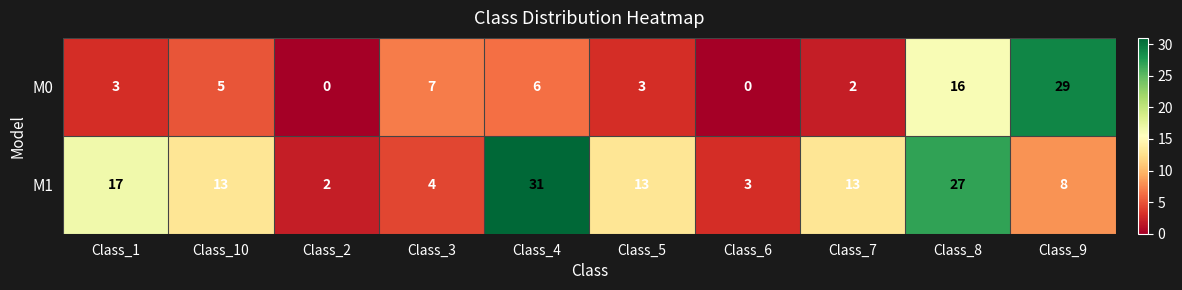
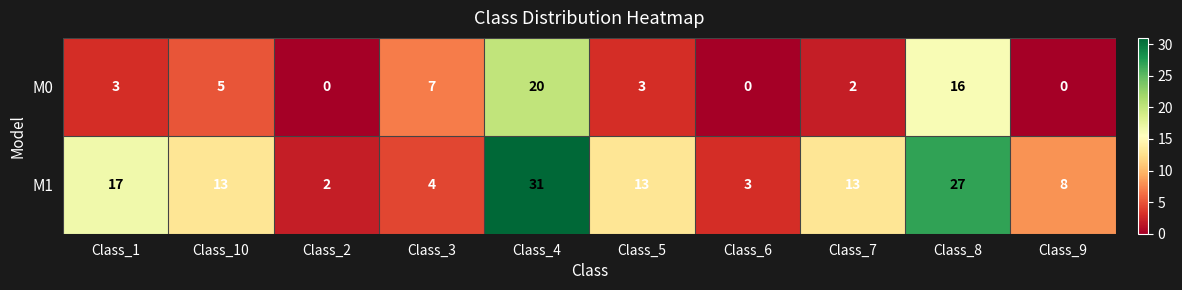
  {
    "M0": {
      "Class_1": 3,
      "Class_10": 5,
      "Class_2": 0,
      "Class_3": 7,
-     "Class_4": 6,
+     "Class_4": 20,
      "Class_5": 3,
      "Class_6": 0,
      "Class_7": 2,
      "Class_8": 16,
-     "Class_9": 29
+     "Class_9": 0
    },
    "M1": {
      "Class_1": 17,
      "Class_10": 13,
      "Class_2": 2,
      "Class_3": 4,
      "Class_4": 31,
      "Class_5": 13,
      "Class_6": 3,
      "Class_7": 13,
      "Class_8": 27,
      "Class_9": 8
    }
  }
